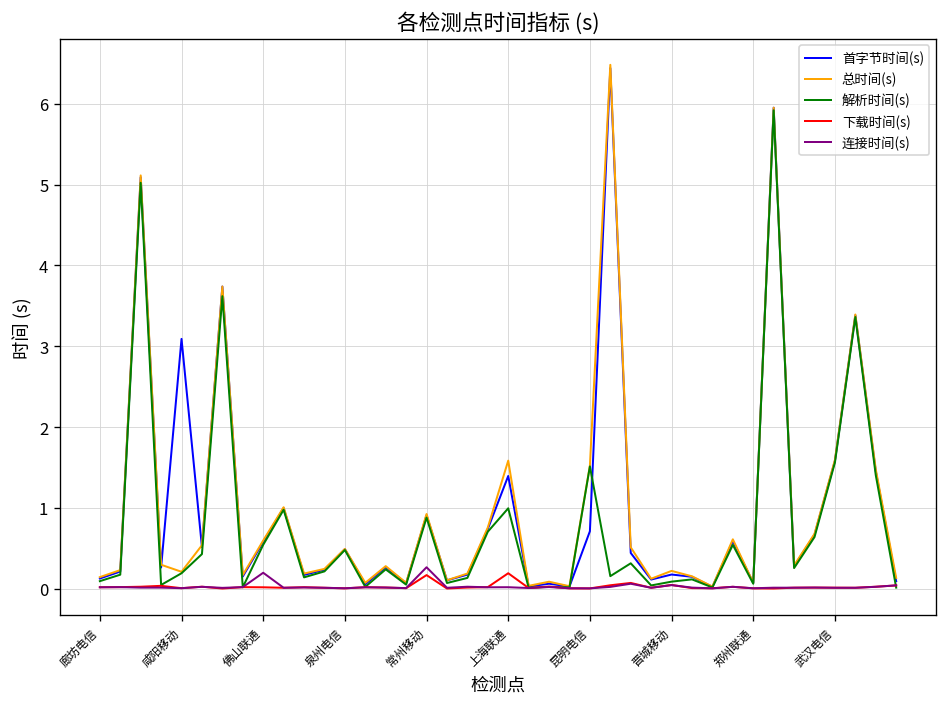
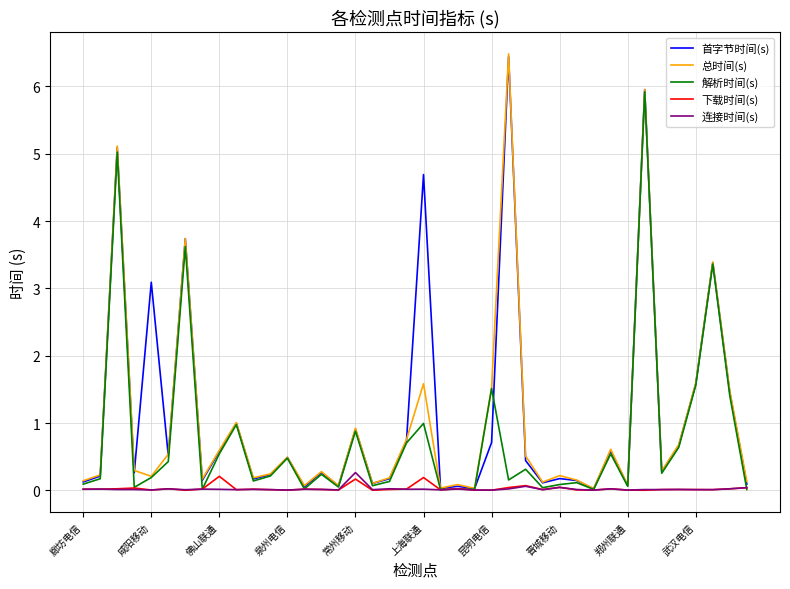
  {
    "首字节时间(s)": {
      "咸阳移动": 3.1,
-     "上海联通": 1.4,
+     "上海联通": 4.7,
      "昆明电信": 0.7,
      "晋城移动": 0.2
    },
    "总时间(s)": {
      "上海联通": 1.6,
      "晋城移动": 0.2
    },
    "解析时间(s)": {
      "上海联通": 1.0,
      "晋城移动": 0.1
    },
    "下载时间(s)": {
-     "佛山联通": 0.0,
+     "佛山联通": 0.2,
      "常州移动": 0.2,
      "上海联通": 0.2
    },
    "连接时间(s)": {
-     "佛山联通": 0.2,
+     "佛山联通": 0.0,
      "常州移动": 0.3,
      "上海联通": 0.0
    }
  }
